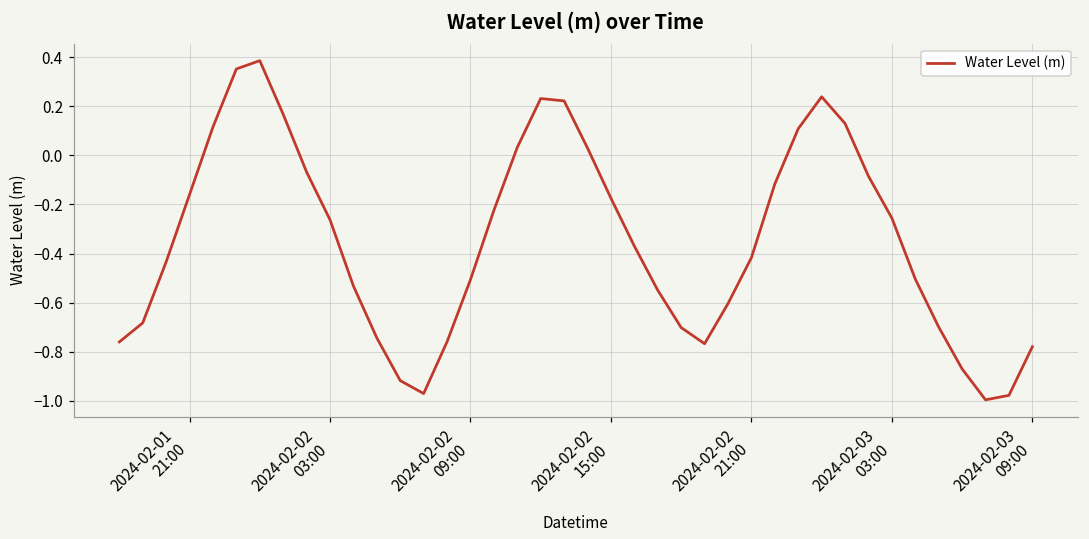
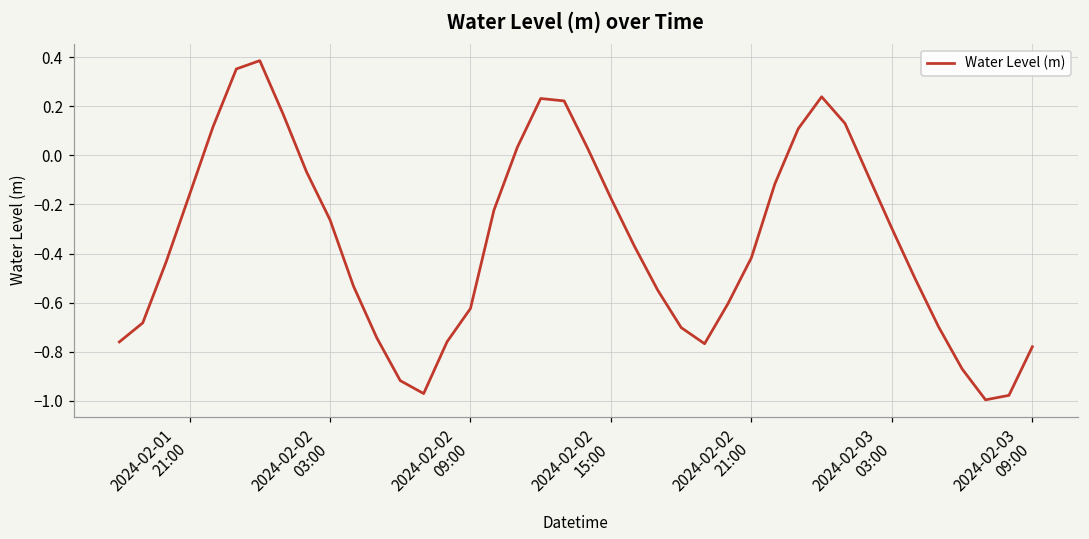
  {
    "2024-02-01 21:00": -0.16,
    "2024-02-02 03:00": -0.26,
-   "2024-02-02 09:00": -0.51,
+   "2024-02-02 09:00": -0.62,
    "2024-02-02 15:00": -0.17,
    "2024-02-02 21:00": -0.42,
-   "2024-02-03 03:00": -0.26,
+   "2024-02-03 03:00": -0.30,
    "2024-02-03 09:00": -0.78
  }
